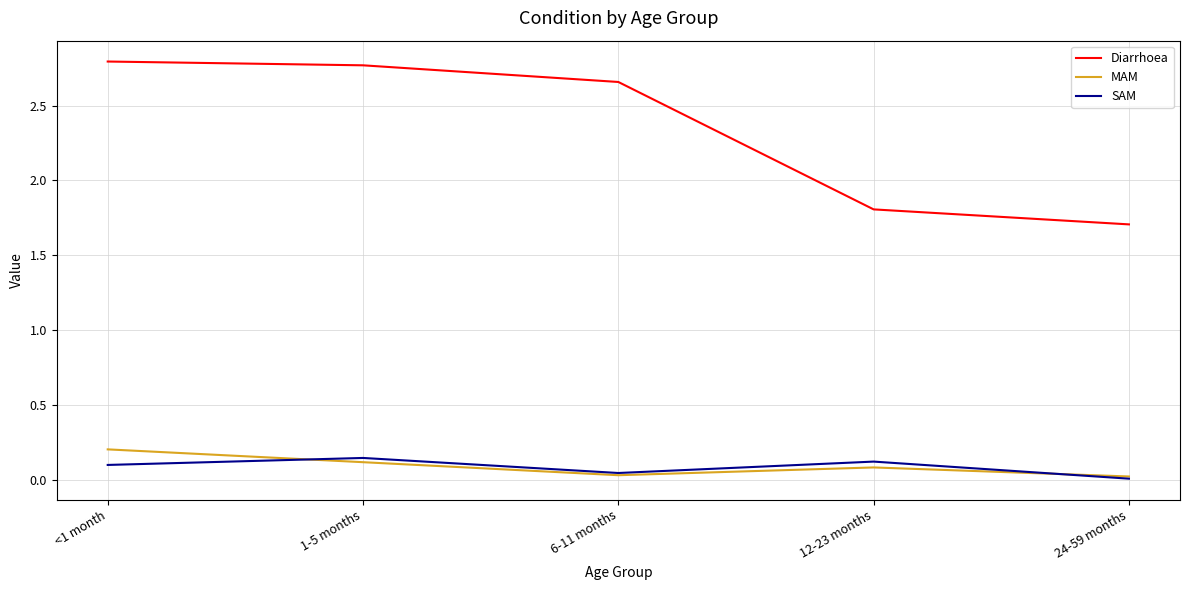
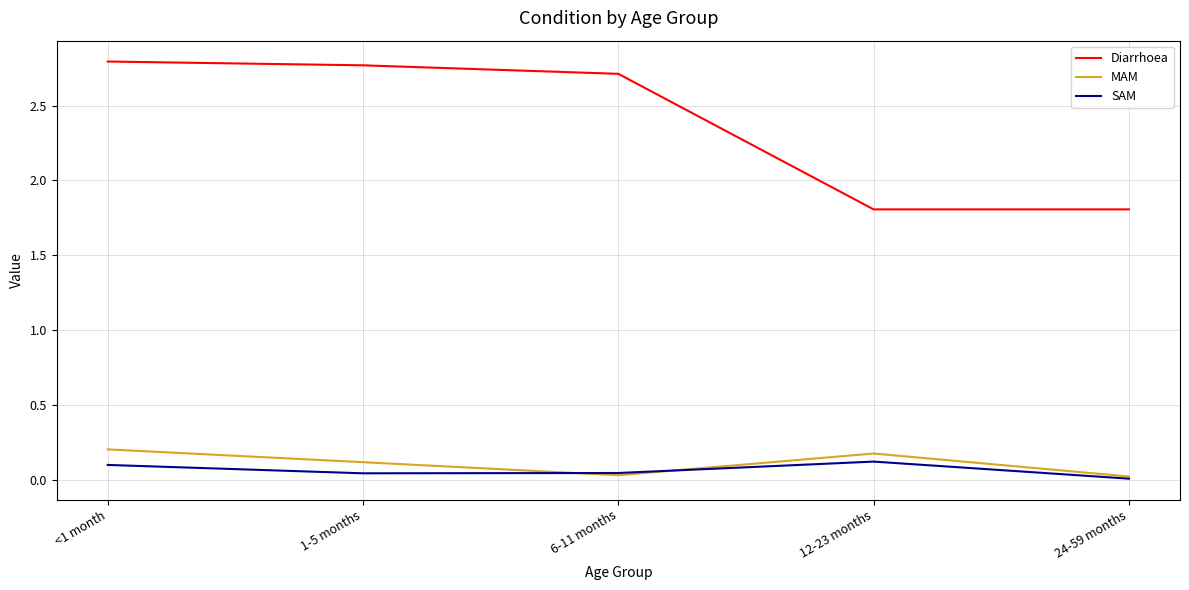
  {
    "Diarrhoea": {
      "<1 month": 2.79,
      "1-5 months": 2.77,
-     "6-11 months": 2.66,
+     "6-11 months": 2.71,
      "12-23 months": 1.81,
-     "24-59 months": 1.71
+     "24-59 months": 1.81
    },
    "MAM": {
      "<1 month": 0.20,
      "1-5 months": 0.12,
-     "12-23 months": 0.08
+     "12-23 months": 0.18
    },
    "SAM": {
      "<1 month": 0.10,
-     "1-5 months": 0.15,
+     "1-5 months": 0.04,
      "12-23 months": 0.12
    }
  }
